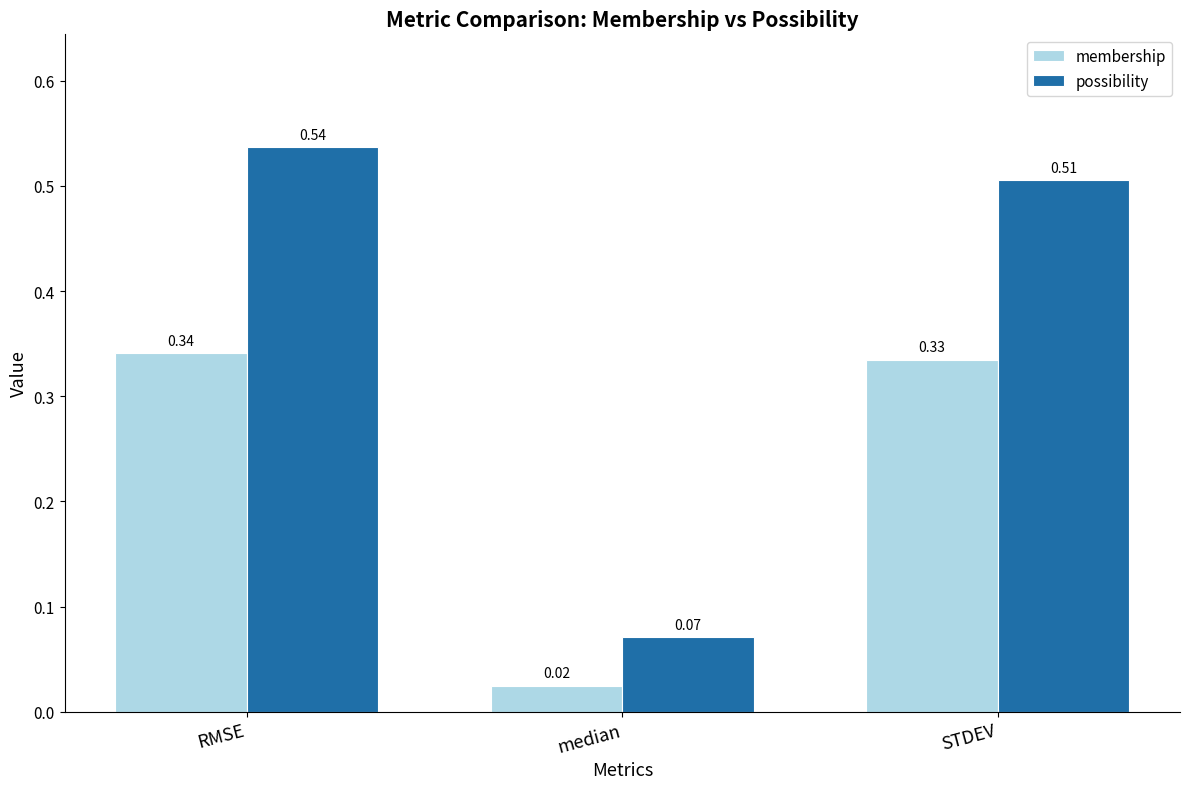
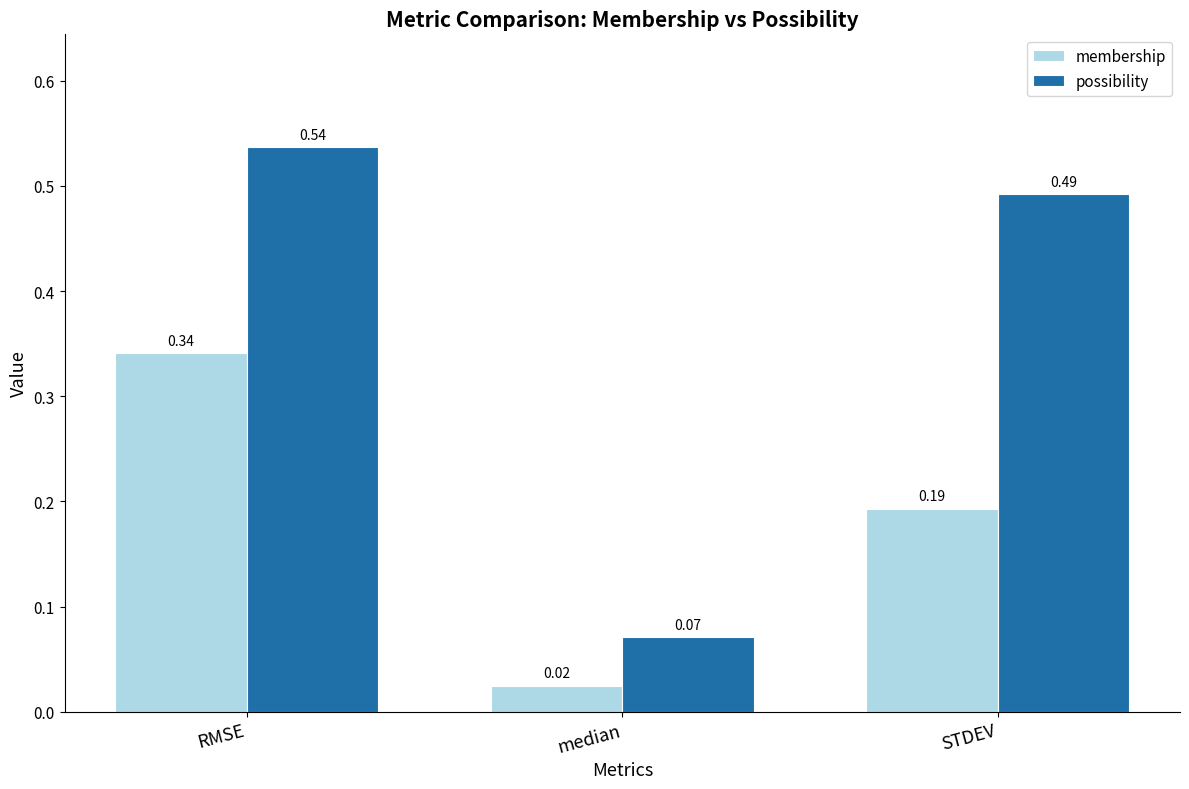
  {
    "membership": {
      "RMSE": 0.34,
      "median": 0.02,
-     "STDEV": 0.33
+     "STDEV": 0.19
    },
    "possibility": {
      "RMSE": 0.54,
      "median": 0.07,
-     "STDEV": 0.51
+     "STDEV": 0.49
    }
  }
